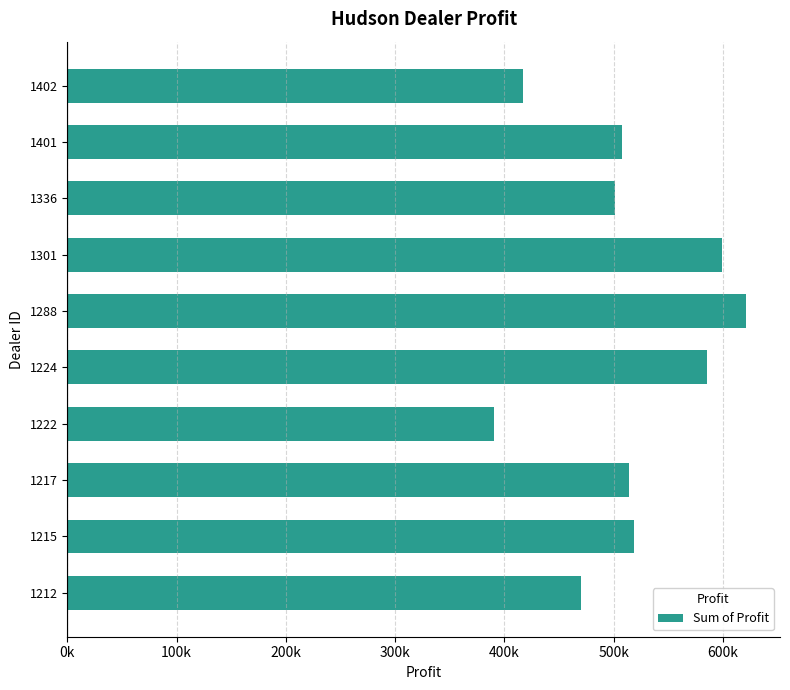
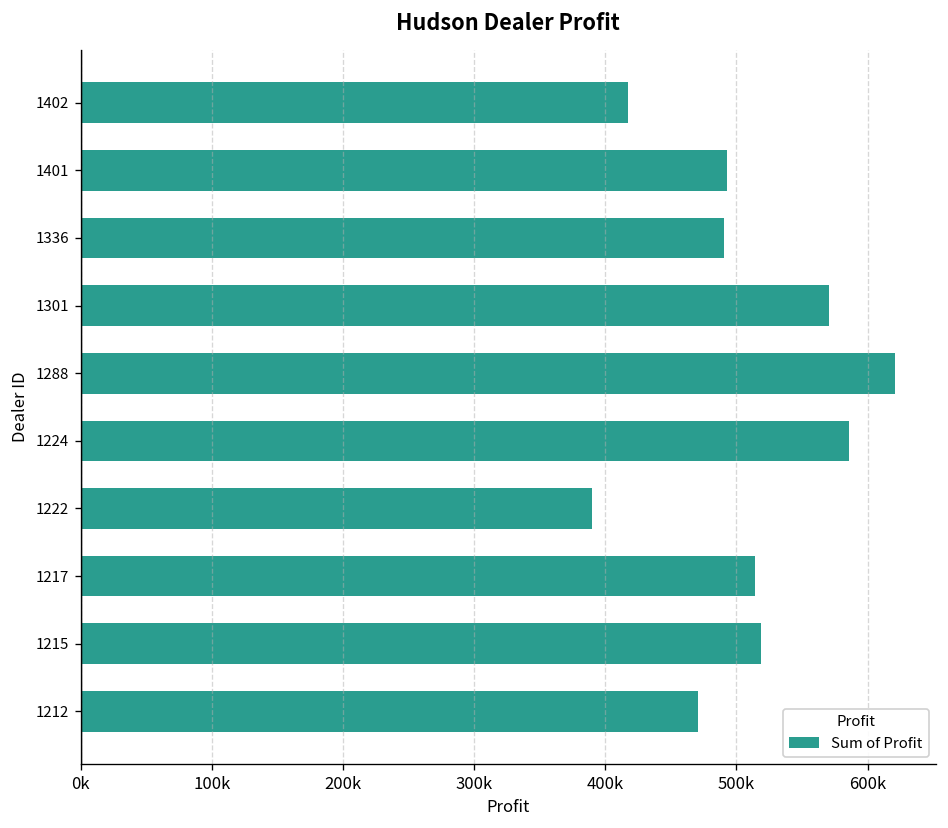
  {
    "1402": 417000,
-   "1401": 508000,
-   "1336": 502000,
-   "1301": 600000,
+   "1401": 493000,
+   "1336": 491000,
+   "1301": 571000,
    "1288": 621000,
    "1224": 586000,
    "1222": 390000,
    "1217": 514000,
    "1215": 519000,
    "1212": 470000
  }
